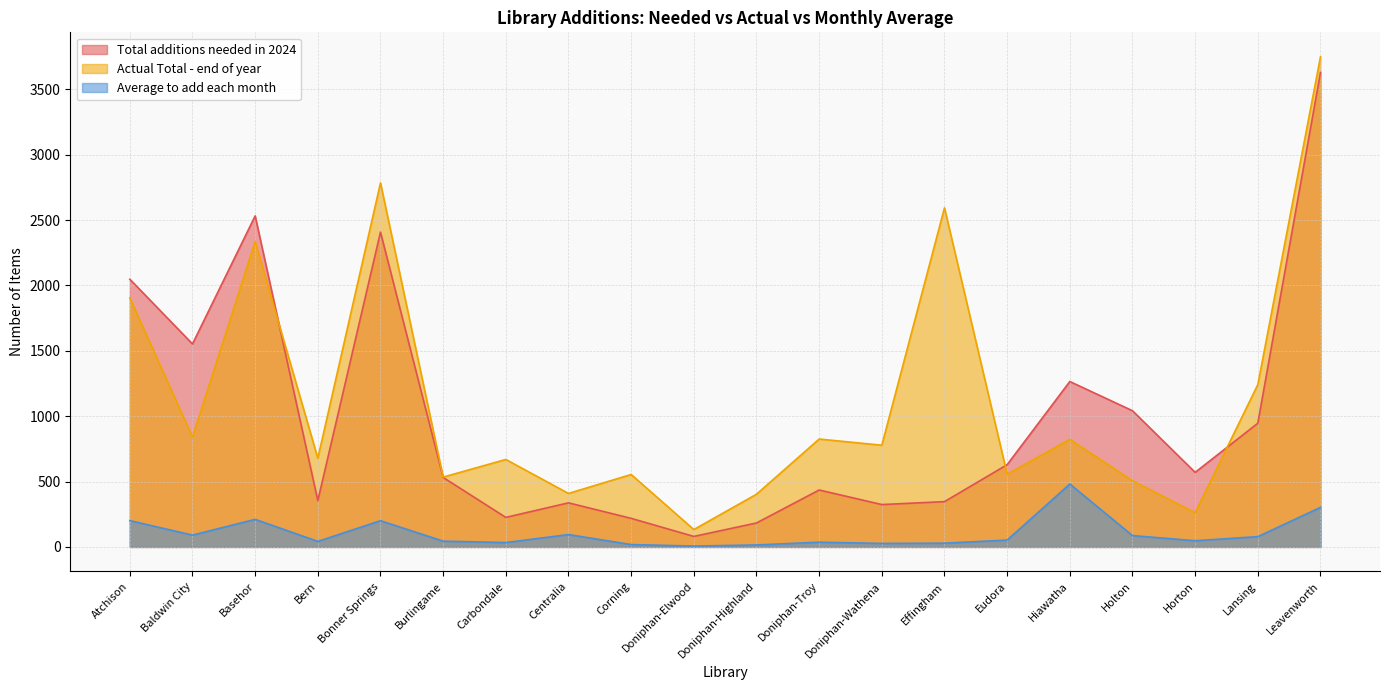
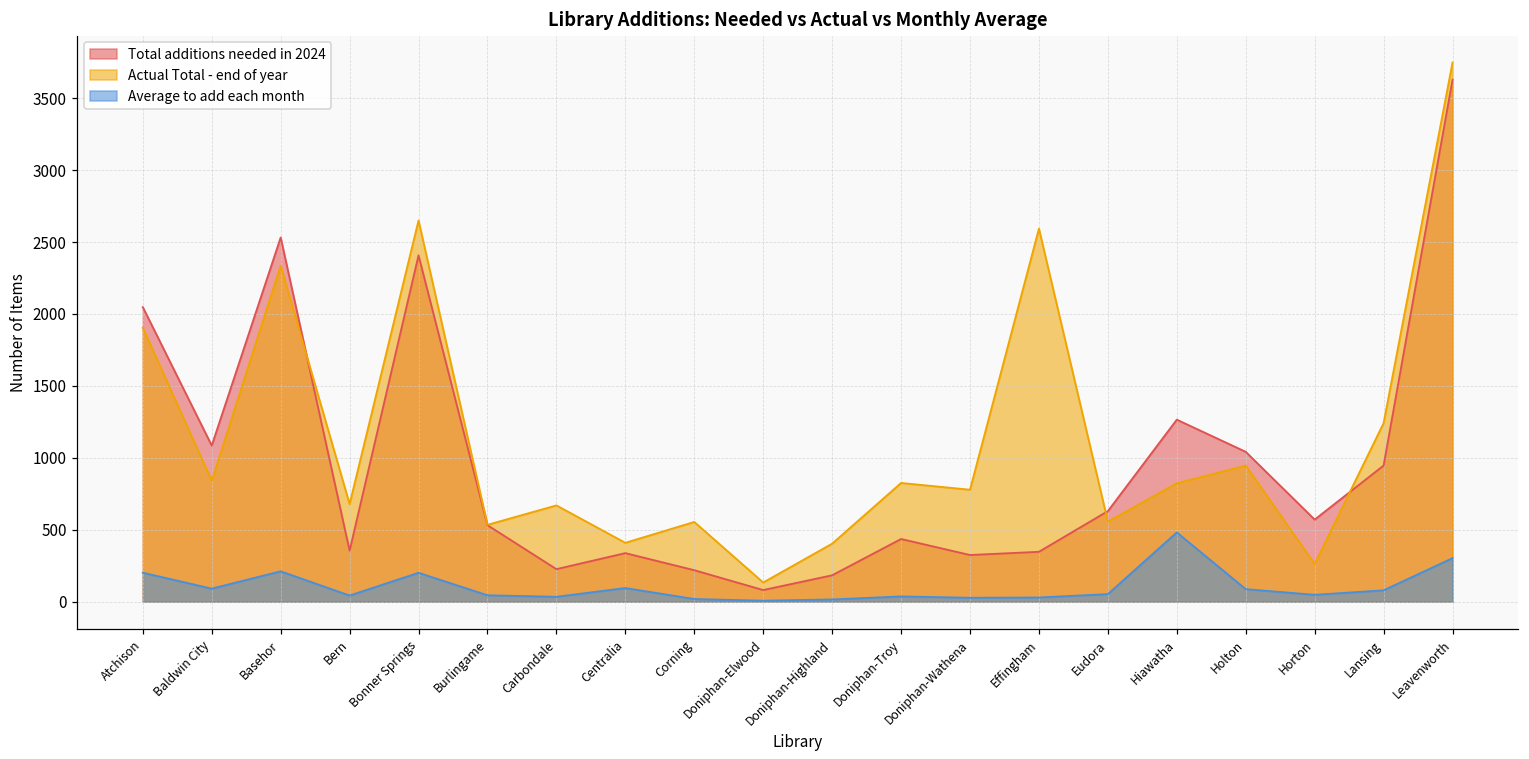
  {
    "Total additions needed in 2024": {
      "Atchison": 2050,
-     "Baldwin City": 1550,
+     "Baldwin City": 1080,
      "Basehor": 2530,
      "Bern": 350,
      "Bonner Springs": 2410,
      "Carbondale": 230,
      "Centralia": 340,
      "Corning": 220,
      "Doniphan-Elwood": 80,
      "Doniphan-Highland": 180,
      "Doniphan-Troy": 440,
      "Doniphan-Wathena": 320,
      "Effingham": 350,
      "Eudora": 630,
      "Hiawatha": 1270,
      "Holton": 1040,
      "Horton": 570,
      "Lansing": 950,
      "Leavenworth": 3630
    },
    "Actual Total - end of year": {
      "Atchison": 1900,
      "Baldwin City": 840,
      "Basehor": 2340,
      "Bern": 680,
-     "Bonner Springs": 2780,
+     "Bonner Springs": 2650,
      "Carbondale": 670,
      "Centralia": 410,
      "Corning": 550,
      "Doniphan-Elwood": 130,
      "Doniphan-Highland": 400,
      "Doniphan-Troy": 830,
      "Doniphan-Wathena": 780,
      "Effingham": 2590,
      "Eudora": 560,
      "Hiawatha": 820,
-     "Holton": 510,
+     "Holton": 950,
      "Horton": 260,
      "Lansing": 1240,
      "Leavenworth": 3750
    },
    "Average to add each month": {
      "Atchison": 200,
      "Baldwin City": 90,
      "Basehor": 210,
      "Bern": 40,
      "Bonner Springs": 200,
      "Burlingame": 40,
      "Carbondale": 30,
      "Centralia": 90,
      "Corning": 20,
      "Doniphan-Elwood": 10,
      "Doniphan-Highland": 20,
      "Doniphan-Troy": 40,
      "Doniphan-Wathena": 30,
      "Effingham": 30,
      "Eudora": 50,
      "Hiawatha": 480,
      "Holton": 90,
      "Horton": 50,
      "Lansing": 80,
      "Leavenworth": 300
    }
  }
